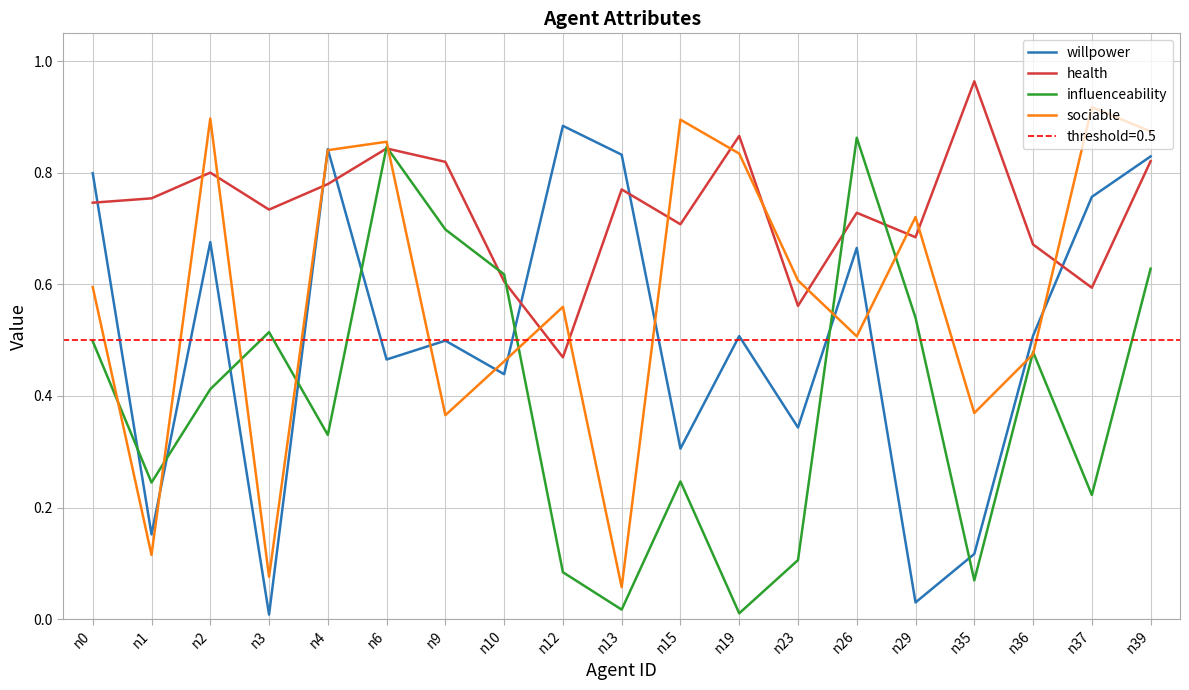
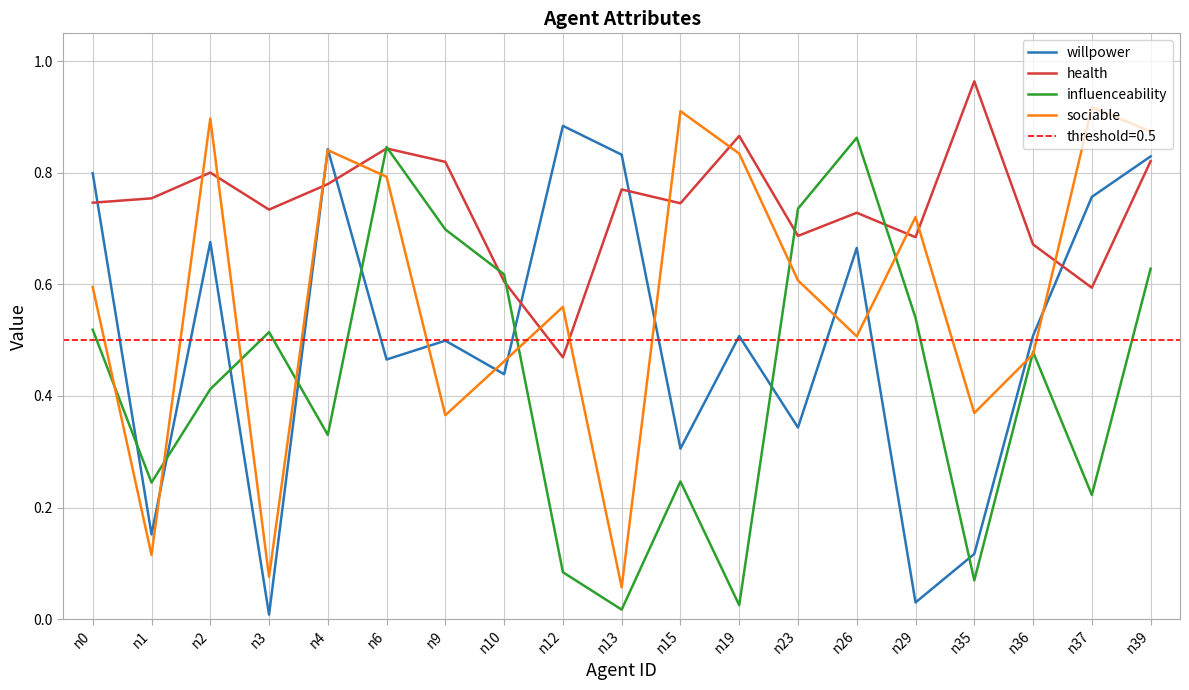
  {
    "willpower": {
      "n0": 0.80,
      "n1": 0.15,
      "n2": 0.68,
      "n3": 0.01,
      "n6": 0.47,
      "n9": 0.50,
      "n10": 0.44,
      "n12": 0.88,
      "n13": 0.83,
      "n15": 0.31,
      "n19": 0.51,
      "n23": 0.34,
      "n26": 0.67,
      "n29": 0.03,
      "n35": 0.12,
      "n36": 0.51,
      "n37": 0.76,
      "n39": 0.83
    },
    "health": {
      "n0": 0.75,
      "n1": 0.75,
      "n2": 0.80,
      "n3": 0.73,
      "n4": 0.78,
      "n9": 0.82,
      "n10": 0.61,
      "n12": 0.47,
      "n13": 0.77,
-     "n15": 0.71,
+     "n15": 0.75,
      "n19": 0.87,
-     "n23": 0.56,
+     "n23": 0.69,
      "n26": 0.73,
      "n29": 0.68,
      "n35": 0.96,
      "n36": 0.67,
      "n37": 0.59,
      "n39": 0.82
    },
    "influenceability": {
-     "n0": 0.50,
+     "n0": 0.52,
      "n1": 0.24,
      "n2": 0.41,
      "n3": 0.51,
      "n4": 0.33,
      "n9": 0.70,
      "n10": 0.62,
      "n12": 0.08,
      "n13": 0.02,
      "n15": 0.25,
-     "n19": 0.01,
-     "n23": 0.11,
+     "n19": 0.03,
+     "n23": 0.74,
      "n26": 0.86,
      "n29": 0.54,
      "n35": 0.07,
      "n37": 0.22,
      "n39": 0.63
    },
    "sociable": {
      "n0": 0.60,
      "n1": 0.12,
      "n2": 0.90,
      "n3": 0.08,
-     "n6": 0.86,
+     "n6": 0.79,
      "n9": 0.37,
      "n10": 0.46,
      "n12": 0.56,
      "n13": 0.06,
-     "n15": 0.90,
+     "n15": 0.91,
      "n19": 0.83,
      "n23": 0.61,
      "n26": 0.51,
      "n29": 0.72,
      "n35": 0.37
    }
  }
